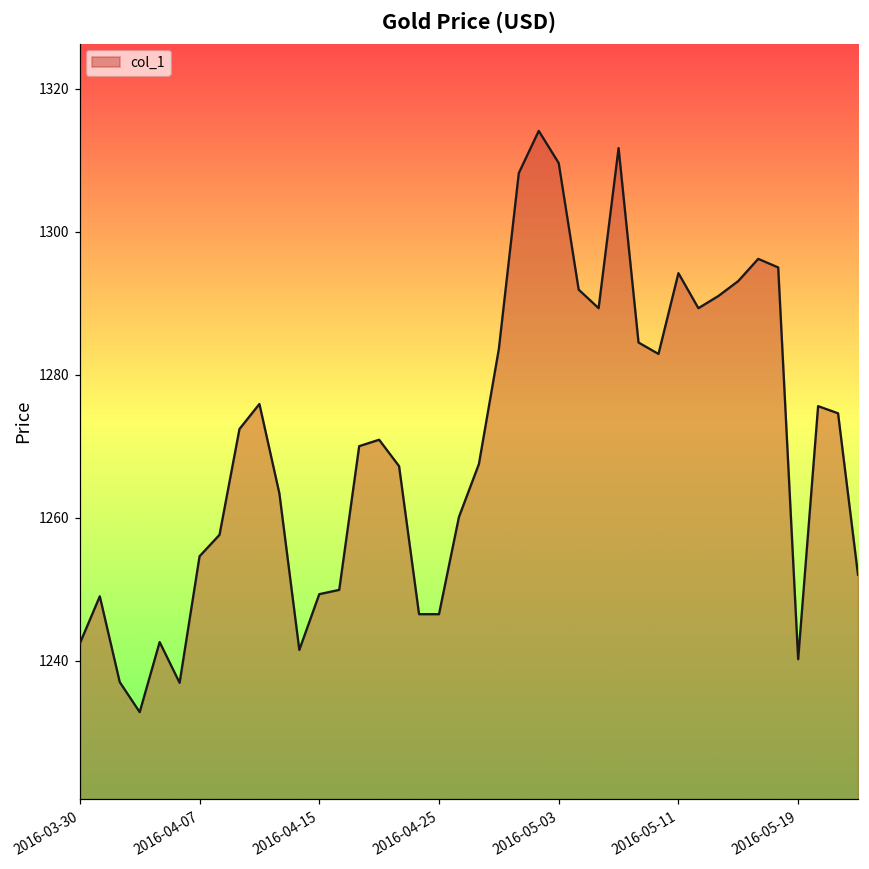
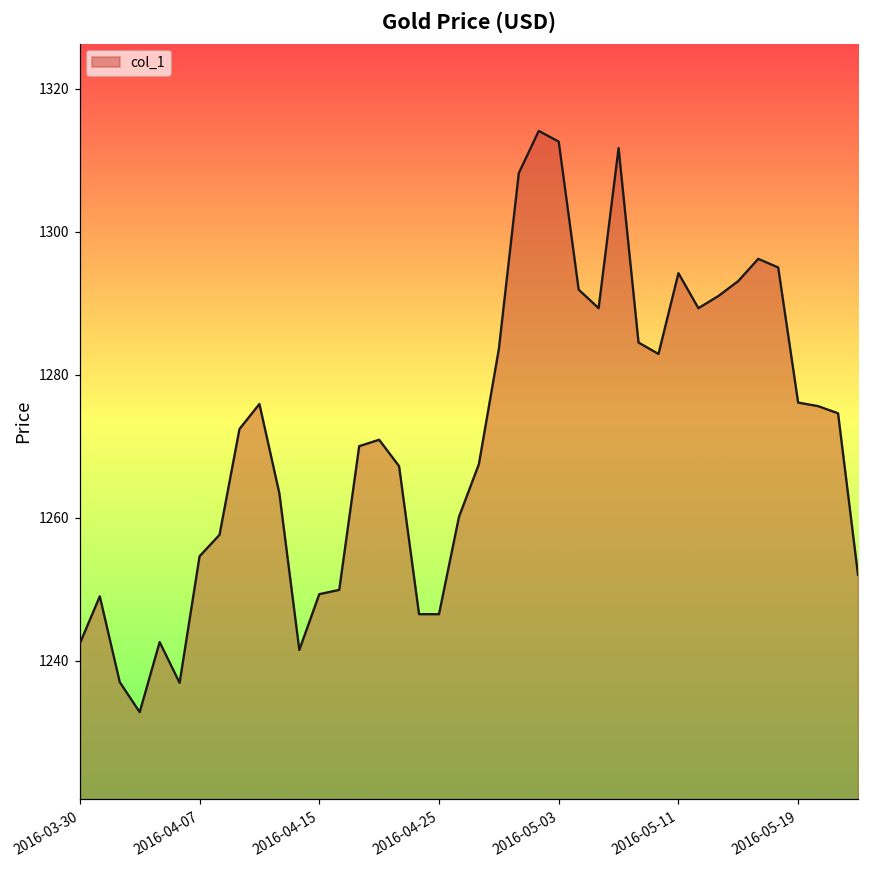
  {
    "2016-03-30": 1242,
    "2016-04-07": 1255,
    "2016-04-15": 1249,
    "2016-04-25": 1247,
-   "2016-05-03": 1310,
+   "2016-05-03": 1313,
    "2016-05-11": 1294,
-   "2016-05-19": 1240
+   "2016-05-19": 1276
  }
